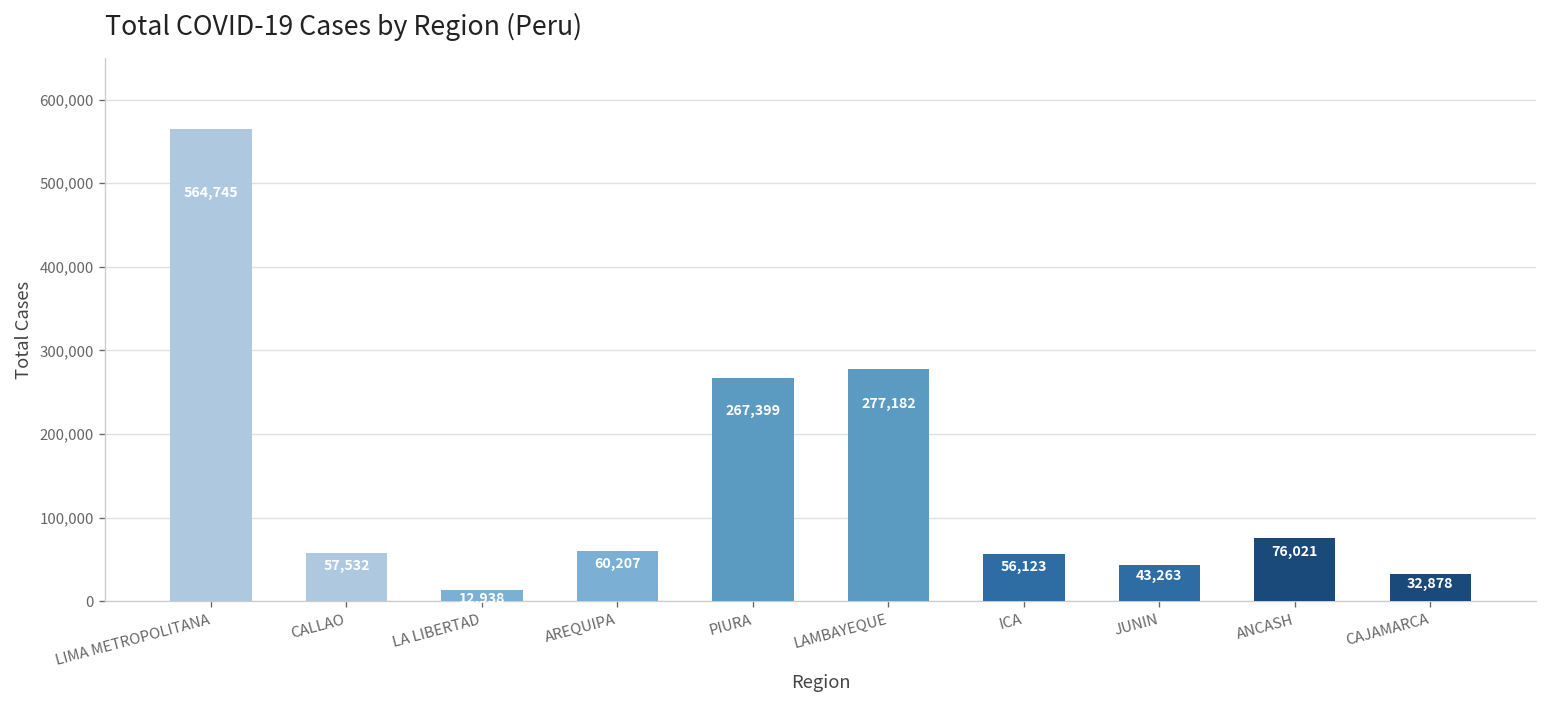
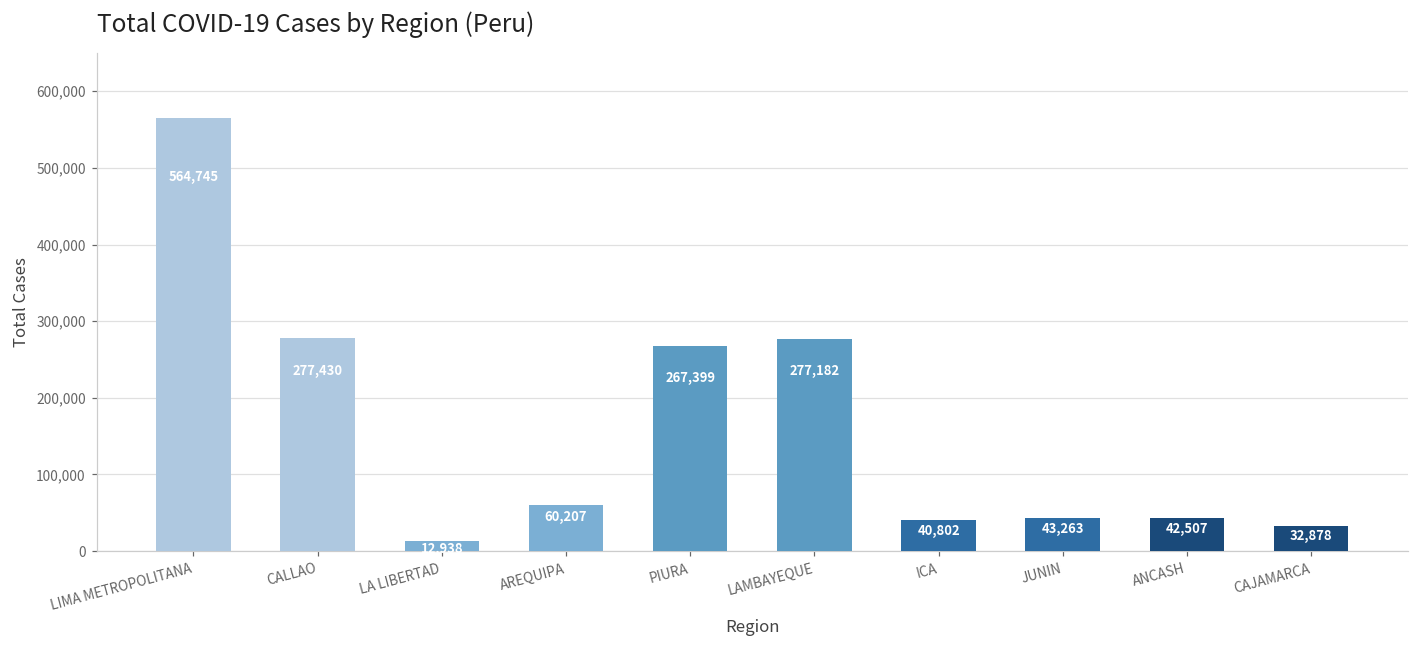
  {
    "LIMA METROPOLITANA": "564,745",
-   "CALLAO": "57,532",
+   "CALLAO": "277,430",
    "LA LIBERTAD": "12,938",
    "AREQUIPA": "60,207",
    "PIURA": "267,399",
    "LAMBAYEQUE": "277,182",
-   "ICA": "56,123",
+   "ICA": "40,802",
    "JUNIN": "43,263",
-   "ANCASH": "76,021",
+   "ANCASH": "42,507",
    "CAJAMARCA": "32,878"
  }
